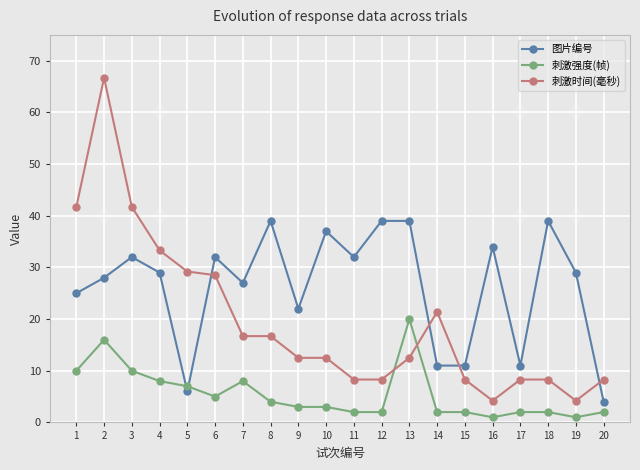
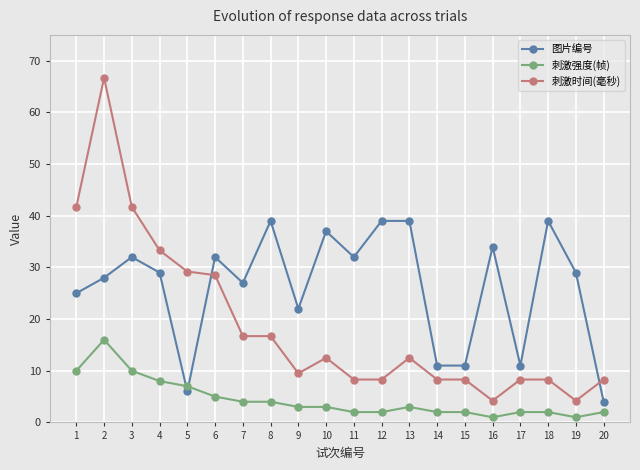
  {
    "图片编号": {
      "1": 25,
      "2": 28,
      "3": 32,
      "4": 29,
      "5": 6,
      "6": 32,
      "7": 27,
      "8": 39,
      "9": 22,
      "10": 37,
      "11": 32,
      "12": 39,
      "13": 39,
      "14": 11,
      "15": 11,
      "16": 34,
      "17": 11,
      "18": 39,
      "19": 29,
      "20": 4
    },
    "刺激强度(帧)": {
      "1": 10,
      "2": 16,
      "3": 10,
      "4": 8,
      "5": 7,
      "6": 5,
-     "7": 8,
+     "7": 4,
      "8": 4,
      "9": 3,
      "10": 3,
      "11": 2,
      "12": 2,
-     "13": 20,
+     "13": 3,
      "14": 2,
      "15": 2,
      "16": 1,
      "17": 2,
      "18": 2,
      "19": 1,
      "20": 2
    },
    "刺激时间(毫秒)": {
      "1": 42,
      "2": 67,
      "3": 42,
      "4": 33,
      "5": 29,
      "6": 29,
      "7": 17,
      "8": 17,
-     "9": 13,
+     "9": 10,
      "10": 13,
      "11": 8,
      "12": 8,
      "13": 13,
-     "14": 21,
+     "14": 8,
      "15": 8,
      "16": 4,
      "17": 8,
      "18": 8,
      "19": 4,
      "20": 8
    }
  }
